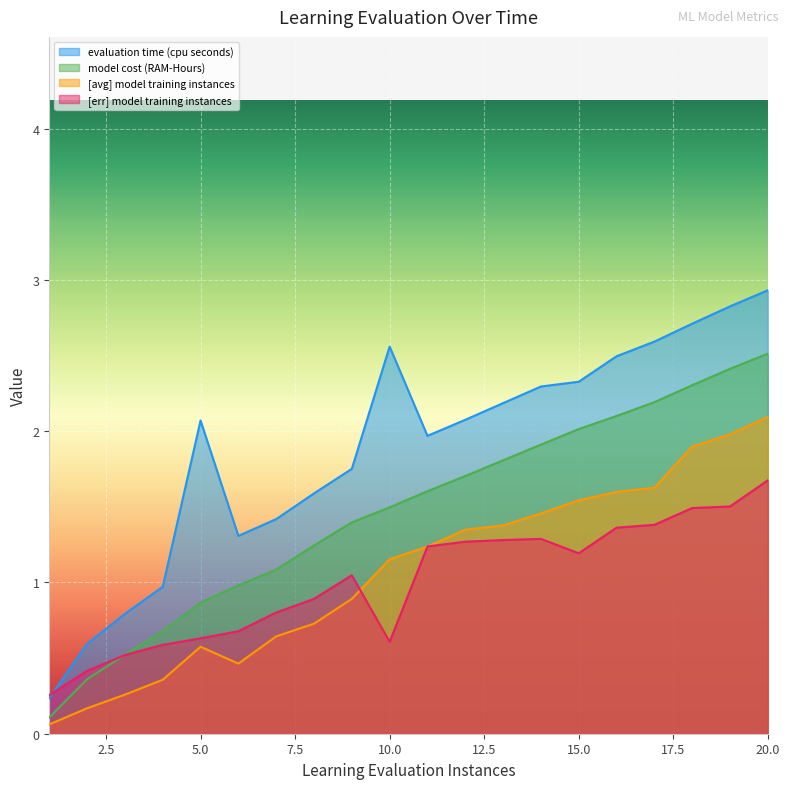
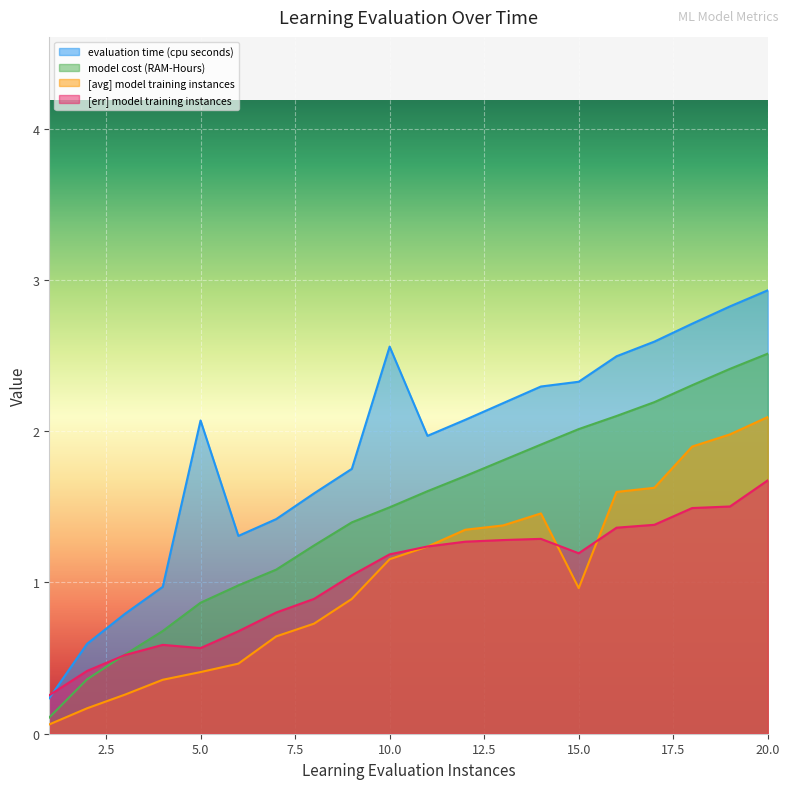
  {
    "evaluation time (cpu seconds)": {
      "5.0": 2.07,
      "10.0": 2.56,
      "15.0": 2.33,
      "20.0": 2.93
    },
    "model cost (RAM-Hours)": {
      "5.0": 0.87,
      "10.0": 1.50,
      "15.0": 2.01,
      "20.0": 2.51
    },
    "[avg] model training instances": {
-     "5.0": 0.57,
+     "5.0": 0.41,
      "10.0": 1.15,
-     "15.0": 1.54,
+     "15.0": 0.96,
      "20.0": 2.09
    },
    "[err] model training instances": {
-     "5.0": 0.63,
-     "10.0": 0.61,
+     "5.0": 0.57,
+     "10.0": 1.19,
      "15.0": 1.19,
      "20.0": 1.67
    }
  }
